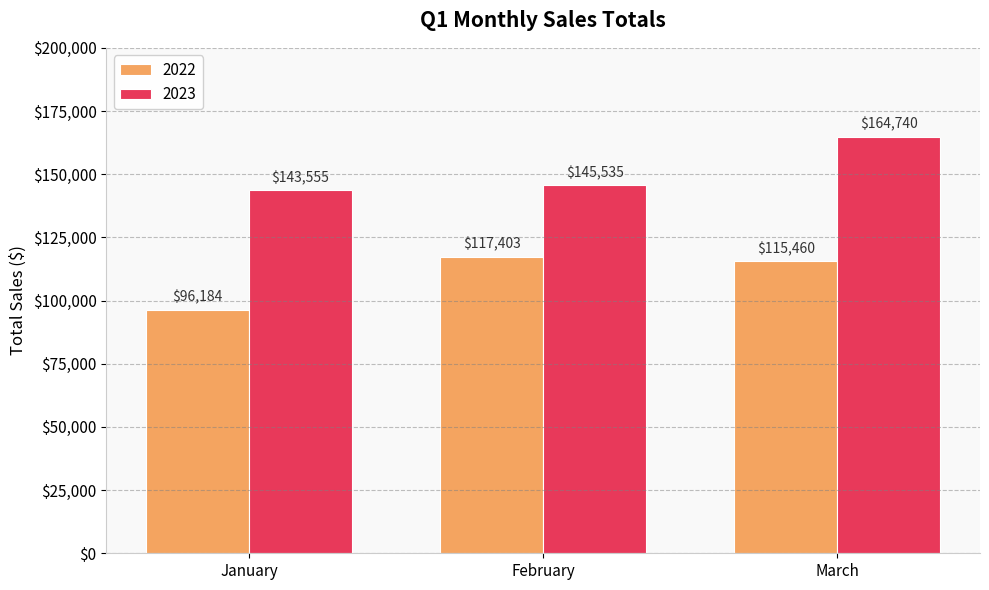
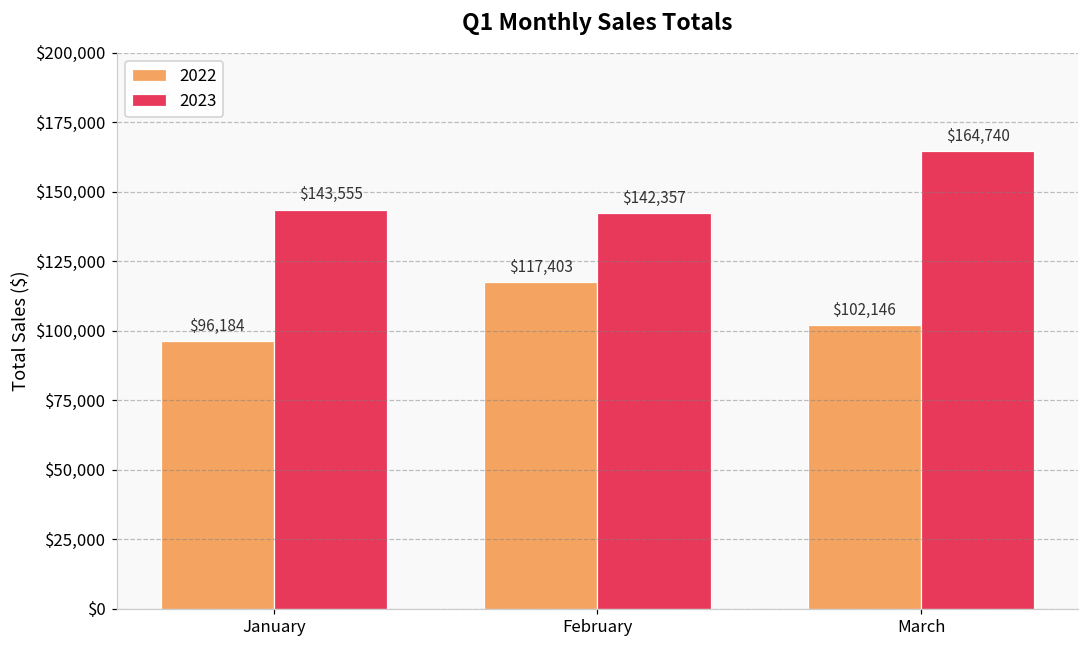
  {
    "2022": {
      "January": "$96,184",
      "February": "$117,403",
-     "March": "$115,460"
+     "March": "$102,146"
    },
    "2023": {
      "January": "$143,555",
-     "February": "$145,535",
+     "February": "$142,357",
      "March": "$164,740"
    }
  }
